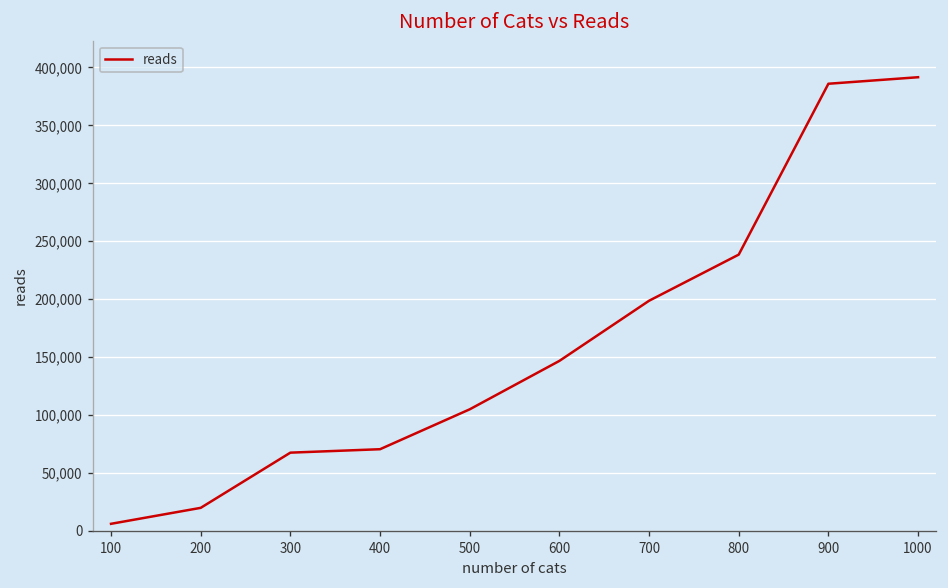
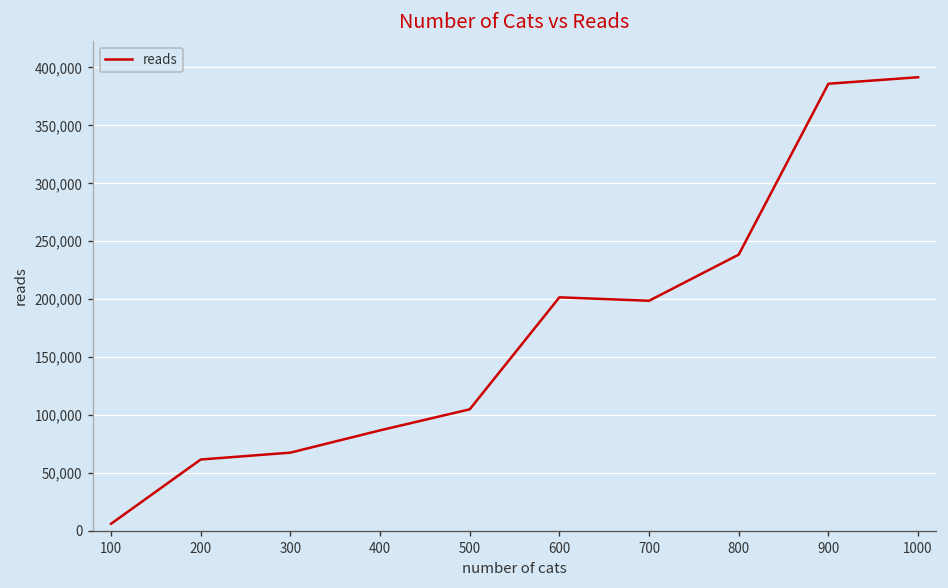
  {
    "100": "10,000",
-   "200": "20,000",
+   "200": "60,000",
    "300": "70,000",
-   "400": "70,000",
+   "400": "90,000",
    "500": "100,000",
-   "600": "150,000",
+   "600": "200,000",
    "700": "200,000",
    "800": "240,000",
    "900": "390,000",
    "1000": "390,000"
  }
